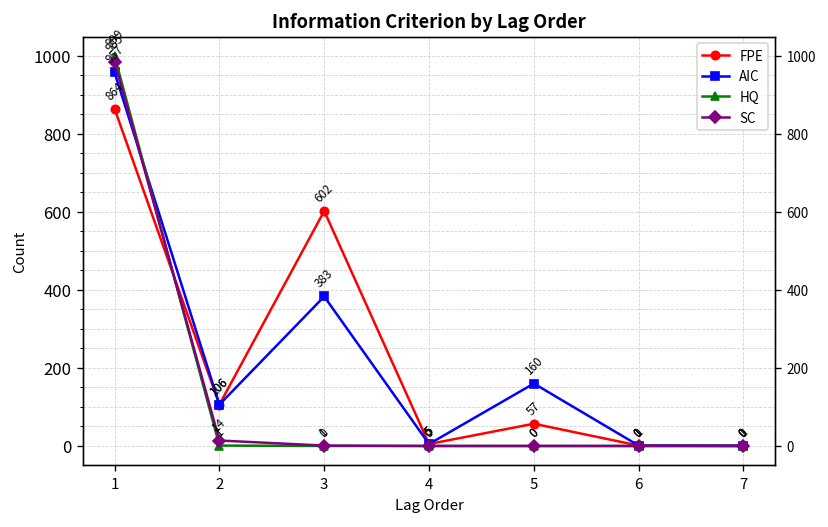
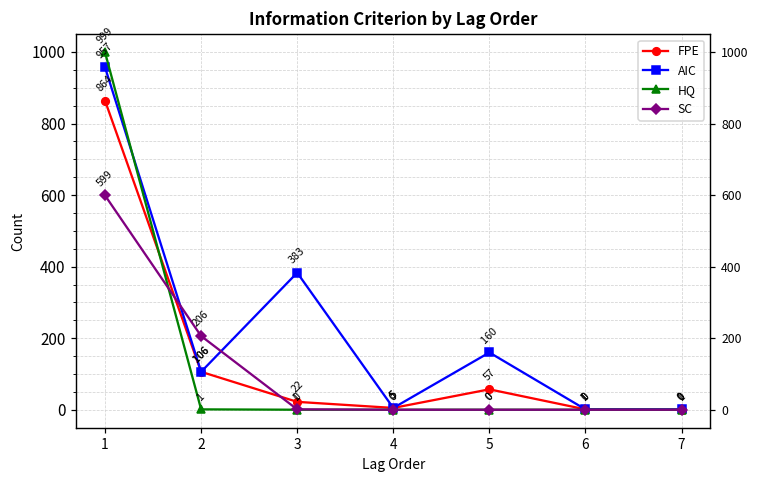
  {
    "FPE": {
      "1": 864,
-     "3": 602,
+     "3": 22,
      "5": 57
    },
    "AIC": {
      "3": 383,
      "5": 160
    },
    "SC": {
-     "1": 985,
-     "2": 14
+     "1": 599,
+     "2": 206
    }
  }
